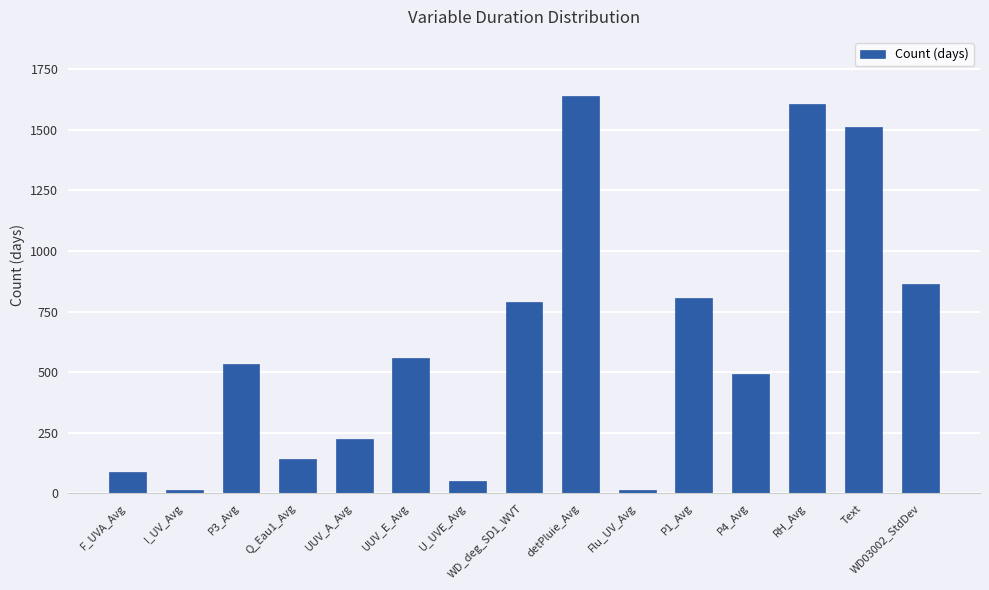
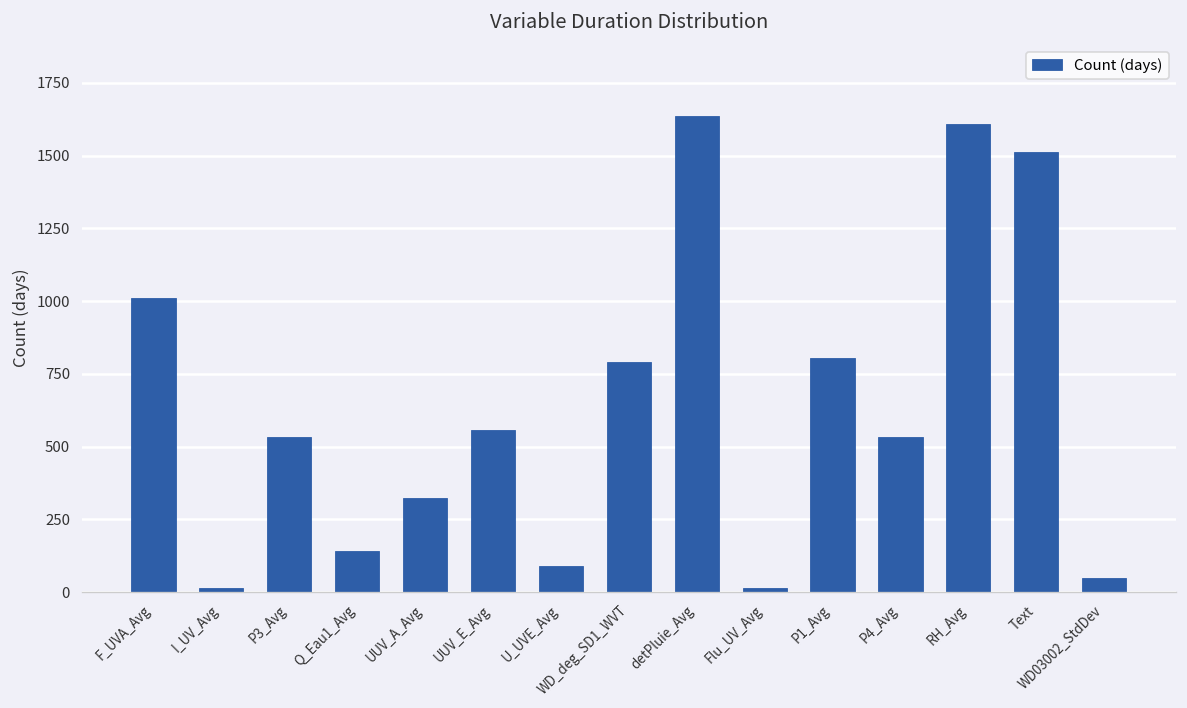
  {
-   "F_UVA_Avg": 90,
+   "F_UVA_Avg": 1010,
    "I_UV_Avg": 10,
    "P3_Avg": 530,
    "Q_Eau1_Avg": 140,
-   "UUV_A_Avg": 220,
+   "UUV_A_Avg": 320,
    "UUV_E_Avg": 560,
-   "U_UVE_Avg": 50,
+   "U_UVE_Avg": 90,
    "WD_deg_SD1_WVT": 790,
    "detPluie_Avg": 1640,
    "Flu_UV_Avg": 10,
    "P1_Avg": 800,
-   "P4_Avg": 490,
+   "P4_Avg": 530,
    "RH_Avg": 1610,
    "Text": 1510,
-   "WD03002_StdDev": 870
+   "WD03002_StdDev": 50
  }
